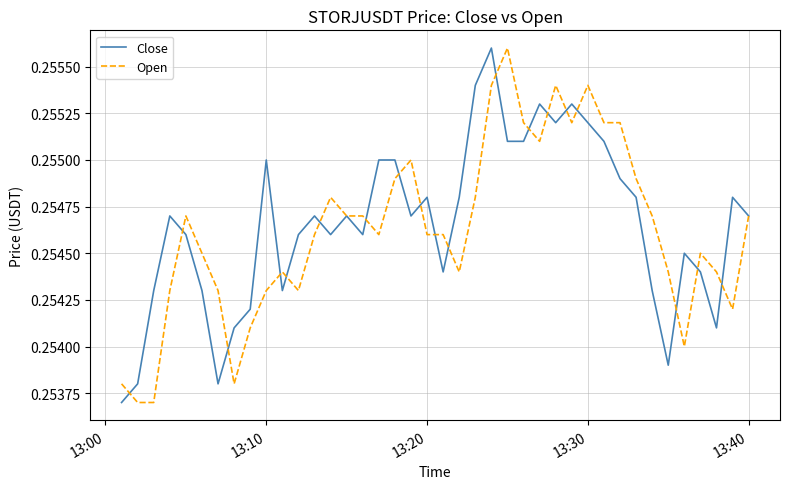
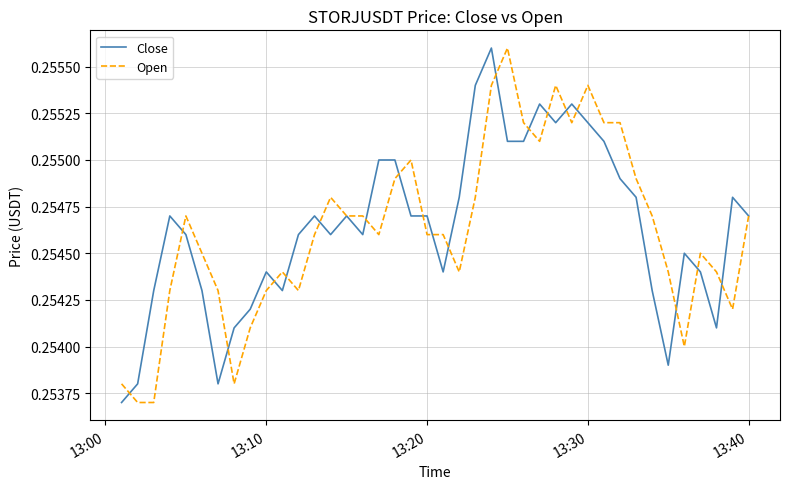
  {
    "Close": {
-     "13:10": 0.2550,
-     "13:20": 0.2548,
+     "13:10": 0.2544,
+     "13:20": 0.2547,
      "13:30": 0.2552
    },
    "Open": {
      "13:10": 0.2543,
      "13:20": 0.2546,
      "13:30": 0.2554
    }
  }
